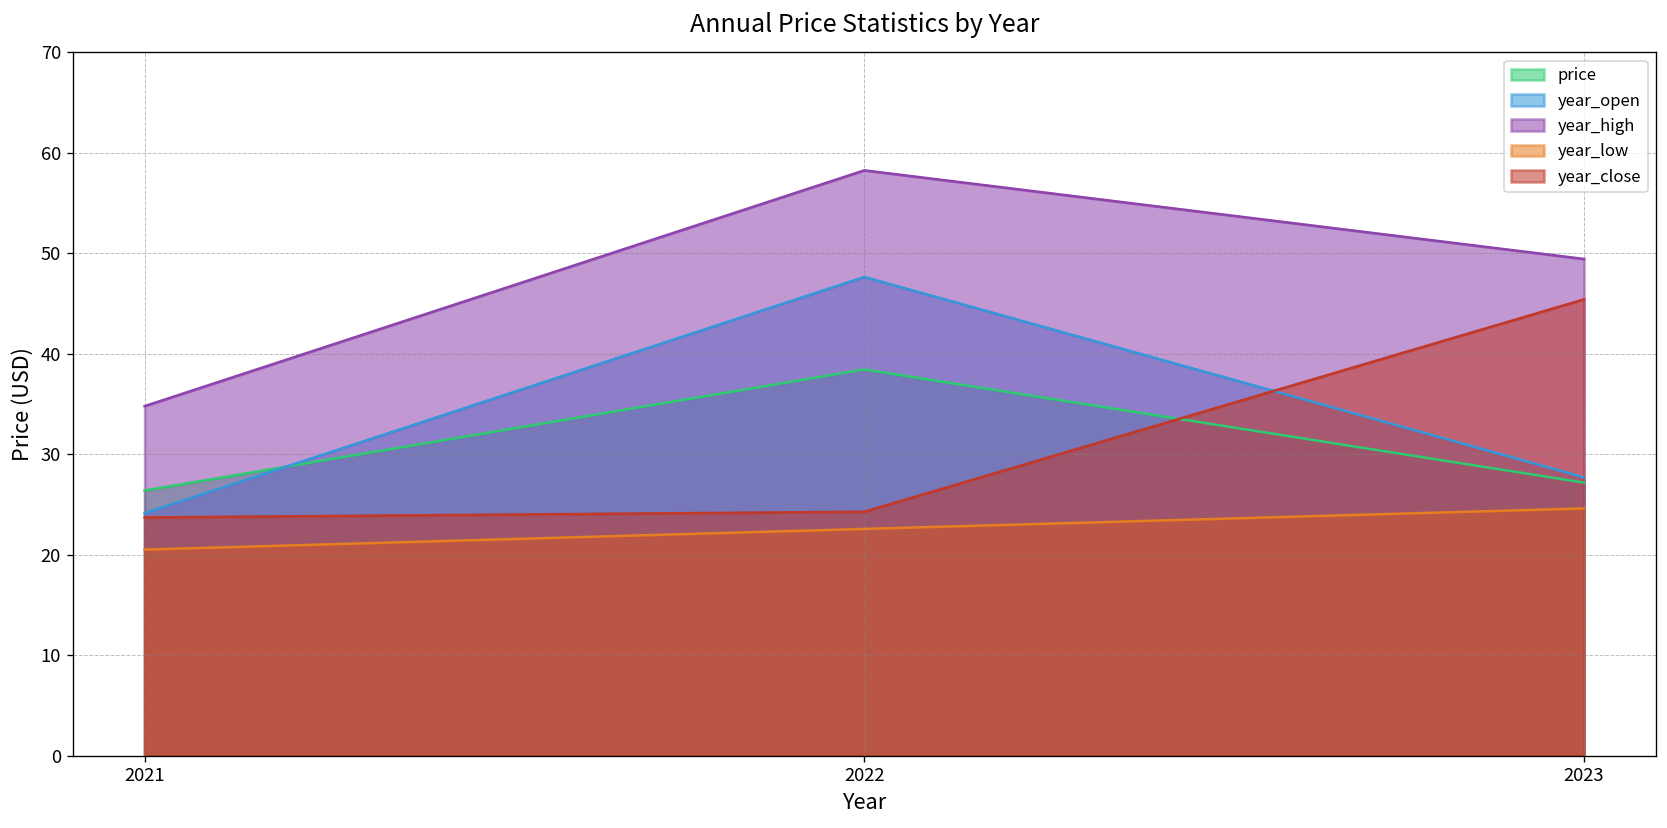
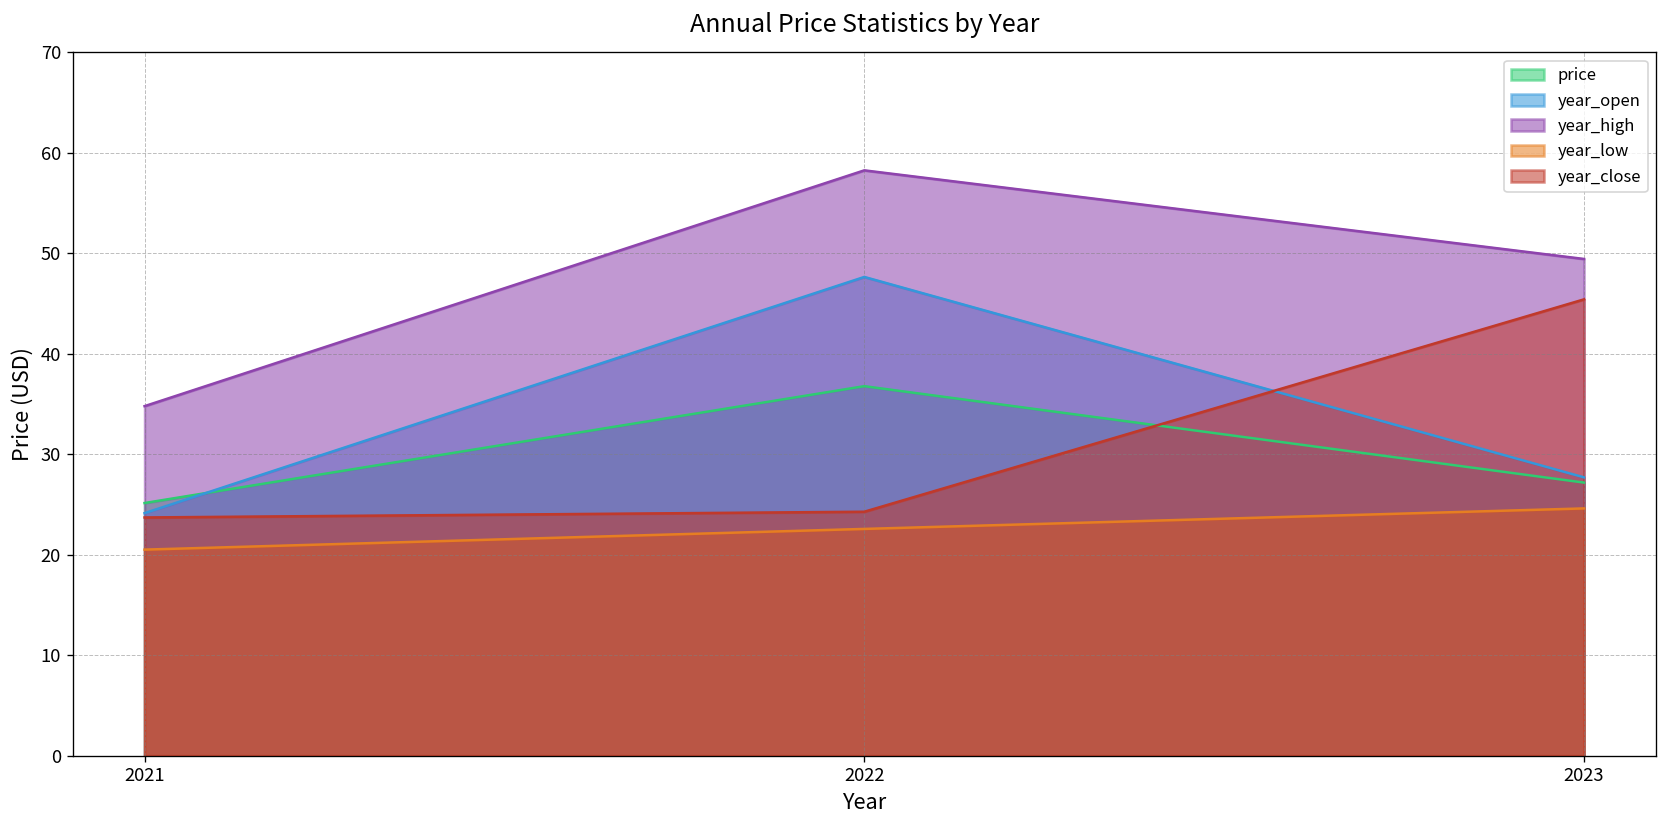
  {
    "price": {
-     "2021": 26,
-     "2022": 38,
+     "2021": 25,
+     "2022": 37,
      "2023": 27
    },
    "year_open": {
      "2021": 24,
      "2022": 48,
      "2023": 28
    },
    "year_high": {
      "2021": 35,
      "2022": 58,
      "2023": 49
    },
    "year_low": {
      "2021": 21,
      "2022": 23,
      "2023": 25
    },
    "year_close": {
      "2021": 24,
      "2022": 24,
      "2023": 45
    }
  }
